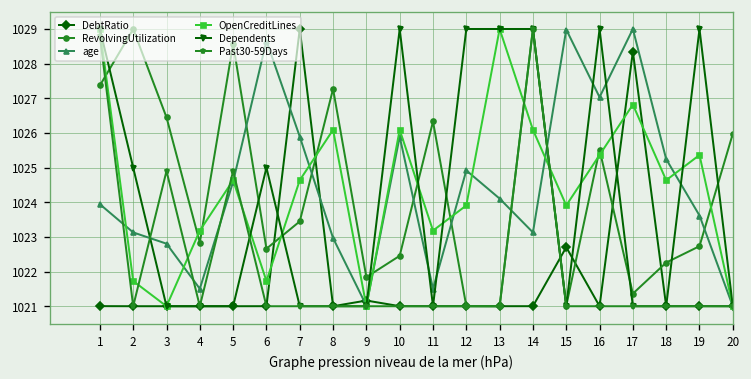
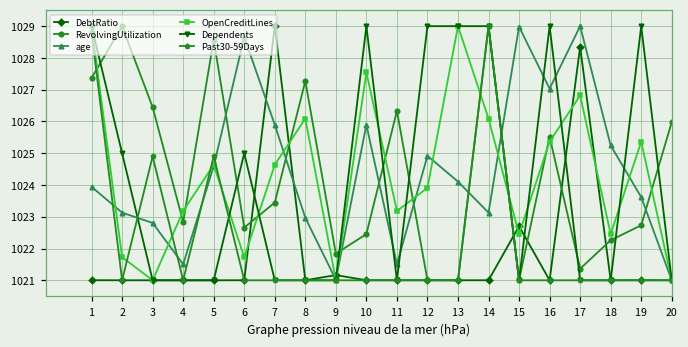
  {
    "OpenCreditLines": {
      "2": 1021.7,
      "4": 1023.2,
      "6": 1021.7,
      "7": 1024.6,
      "8": 1026.1,
-     "10": 1026.1,
+     "10": 1027.5,
      "11": 1023.2,
      "12": 1023.9,
      "14": 1026.1,
-     "15": 1023.9,
+     "15": 1022.5,
      "16": 1025.4,
      "17": 1026.8,
-     "18": 1024.6,
+     "18": 1022.5,
      "19": 1025.4
    }
  }
